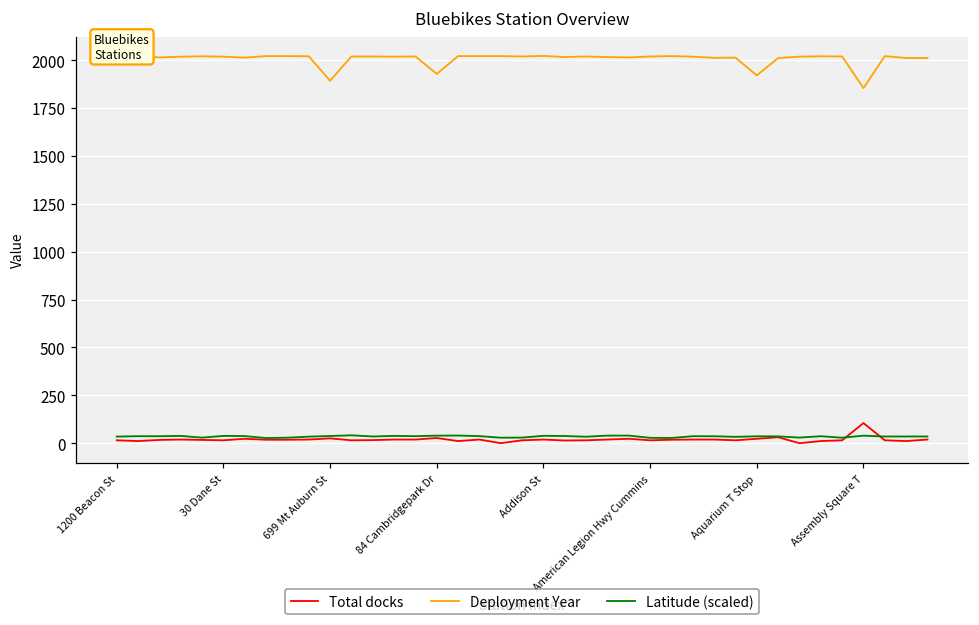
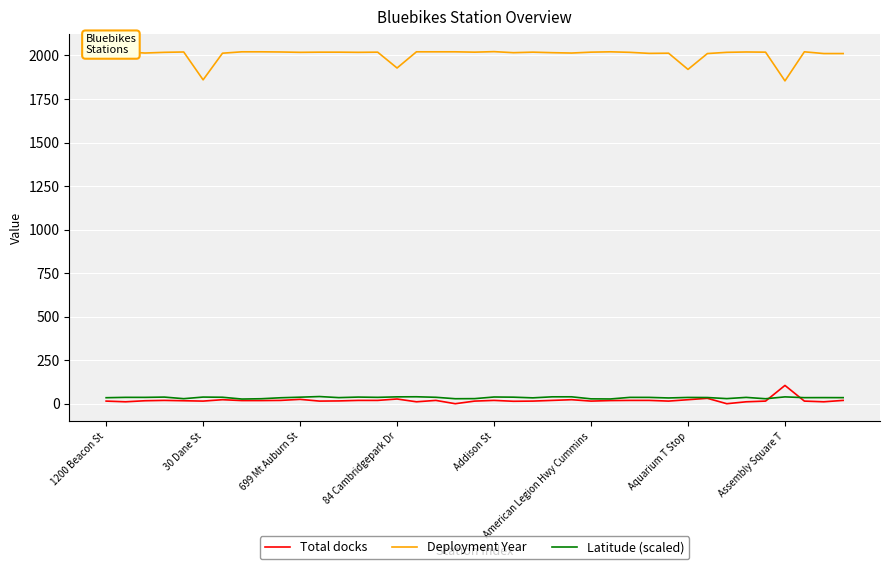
  {
    "Total docks": {
      "1200 Beacon St": 20,
      "30 Dane St": 20,
      "Addison St": 20,
      "Assembly Square T": 110
    },
    "Deployment Year": {
-     "30 Dane St": 2020,
-     "699 Mt Auburn St": 1890,
+     "30 Dane St": 1860,
+     "699 Mt Auburn St": 2020,
      "84 Cambridgepark Dr": 1930,
      "Addison St": 2020,
      "American Legion Hwy Cummins": 2020,
      "Aquarium T Stop": 1920,
      "Assembly Square T": 1850
    },
    "Latitude (scaled)": {
      "1200 Beacon St": 30,
      "30 Dane St": 40,
      "Addison St": 40,
      "Assembly Square T": 40
    }
  }
